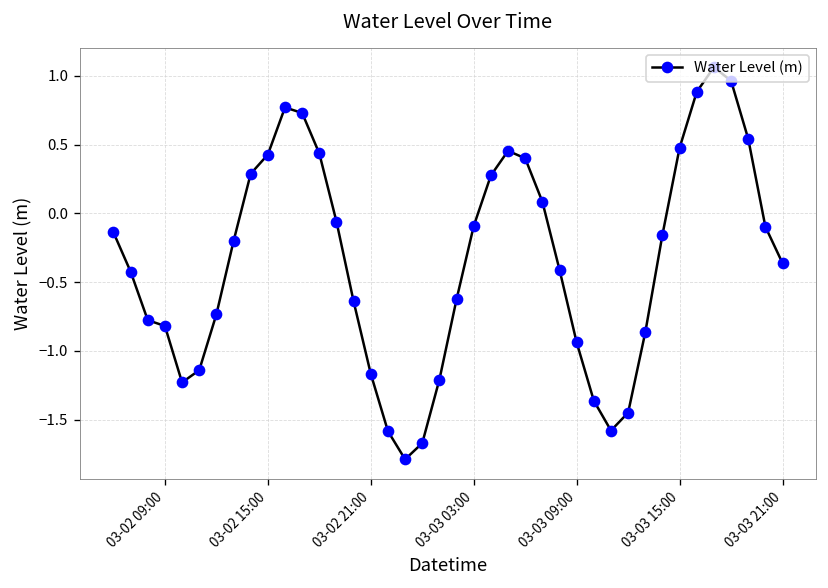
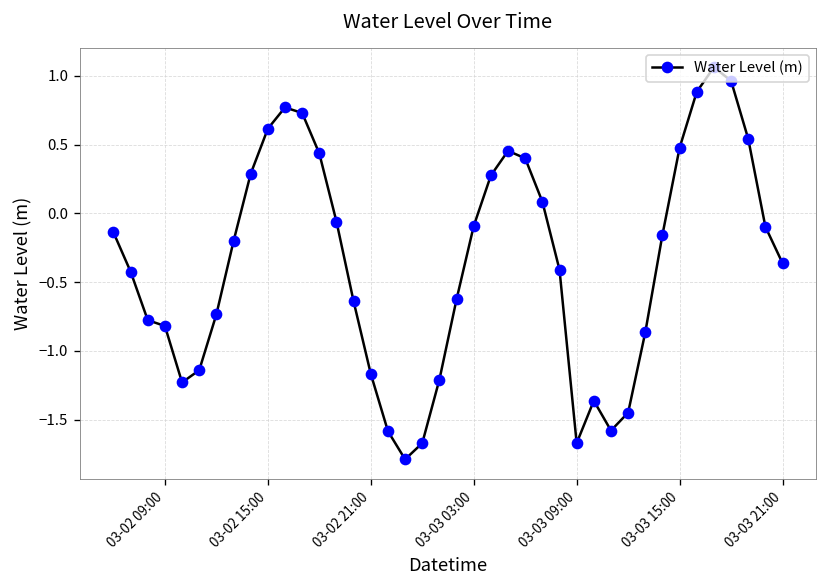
  {
    "03-02 09:00": -0.82,
-   "03-02 15:00": 0.43,
+   "03-02 15:00": 0.62,
    "03-02 21:00": -1.17,
    "03-03 03:00": -0.09,
-   "03-03 09:00": -0.94,
+   "03-03 09:00": -1.67,
    "03-03 15:00": 0.48,
    "03-03 21:00": -0.36
  }
